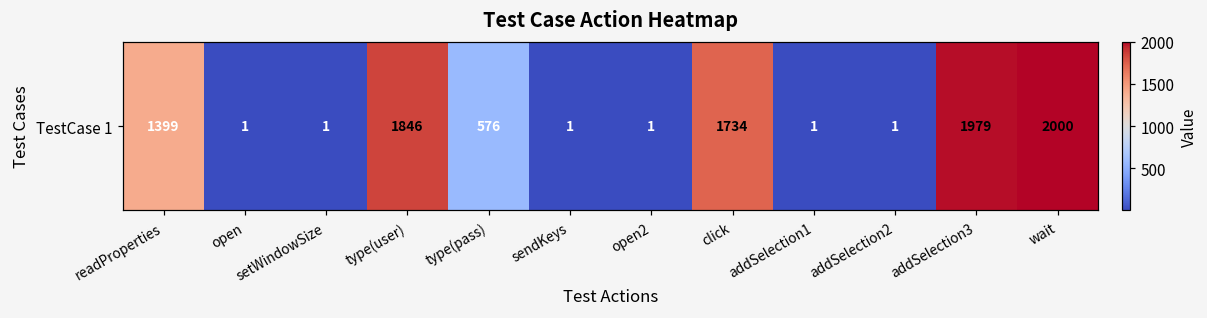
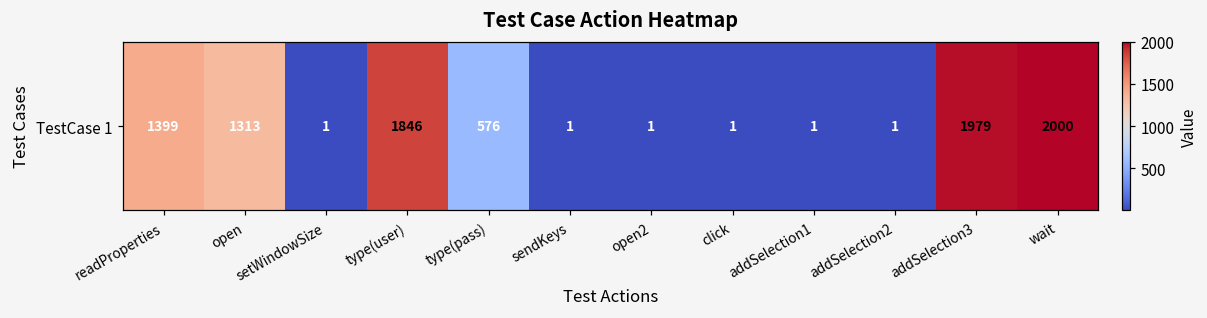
  {
    "TestCase 1": {
      "readProperties": 1399,
-     "open": 1,
+     "open": 1313,
      "setWindowSize": 1,
      "type(user)": 1846,
      "type(pass)": 576,
      "sendKeys": 1,
      "open2": 1,
-     "click": 1734,
+     "click": 1,
      "addSelection1": 1,
      "addSelection2": 1,
      "addSelection3": 1979,
      "wait": 2000
    }
  }
